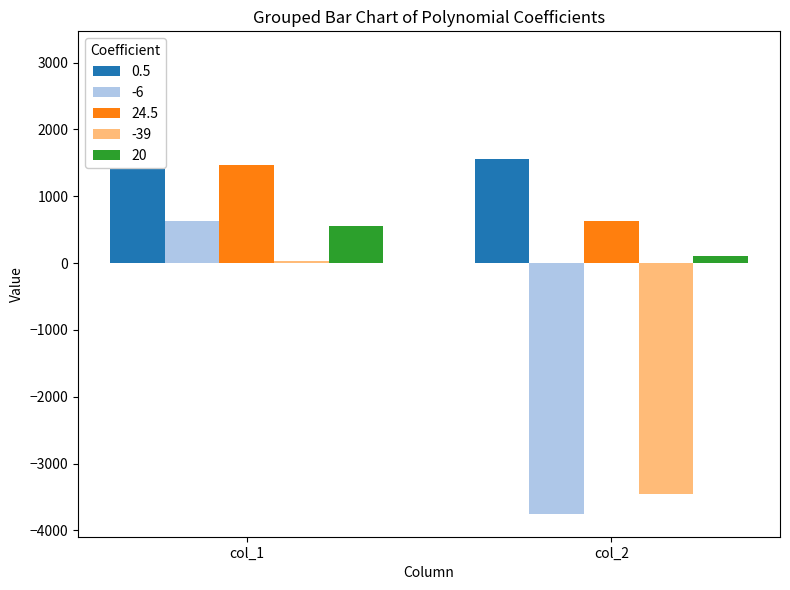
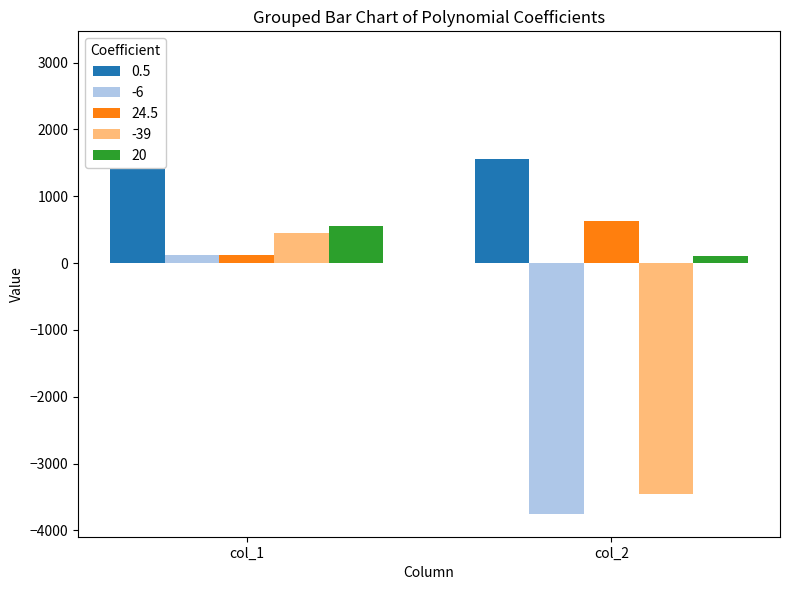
  {
    "0.5": {
      "col_2": 1600
    },
    "-6": {
-     "col_1": 600,
+     "col_1": 100,
      "col_2": -3800
    },
    "24.5": {
-     "col_1": 1500,
+     "col_1": 100,
      "col_2": 600
    },
    "-39": {
-     "col_1": 0,
+     "col_1": 400,
      "col_2": -3500
    },
    "20": {
      "col_1": 500,
      "col_2": 100
    }
  }
